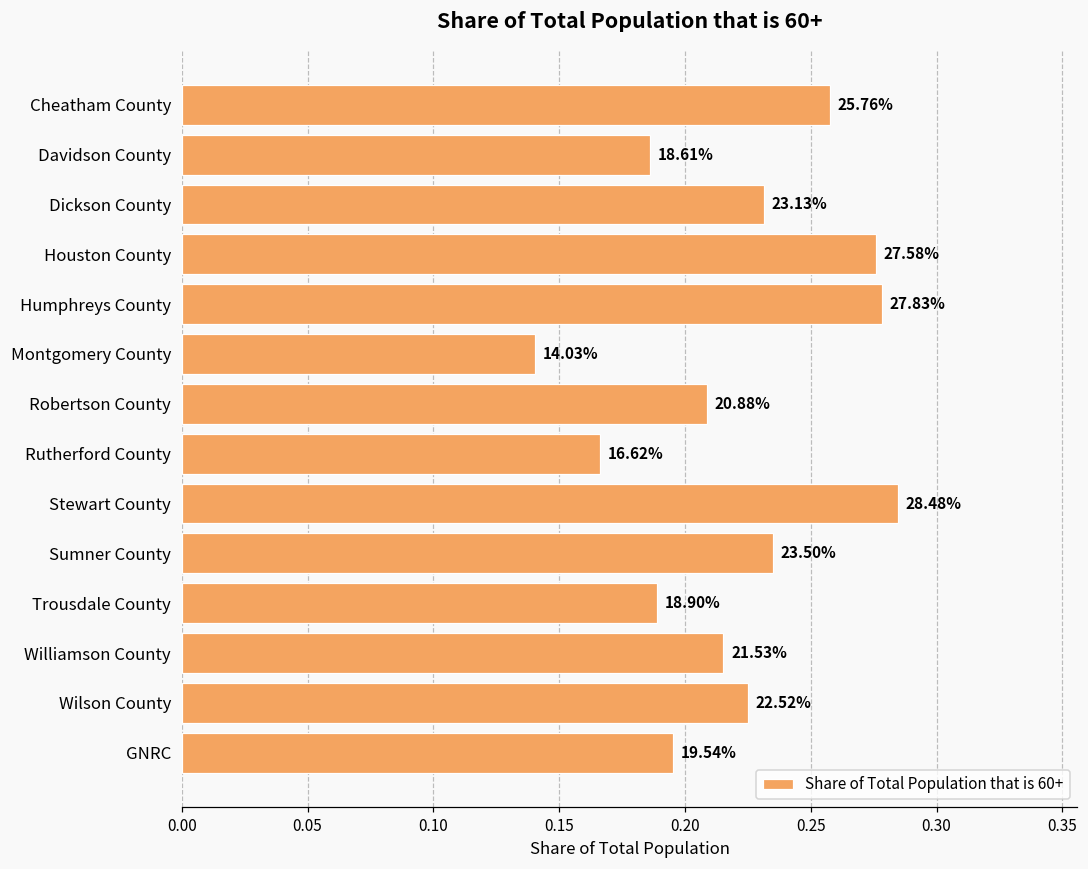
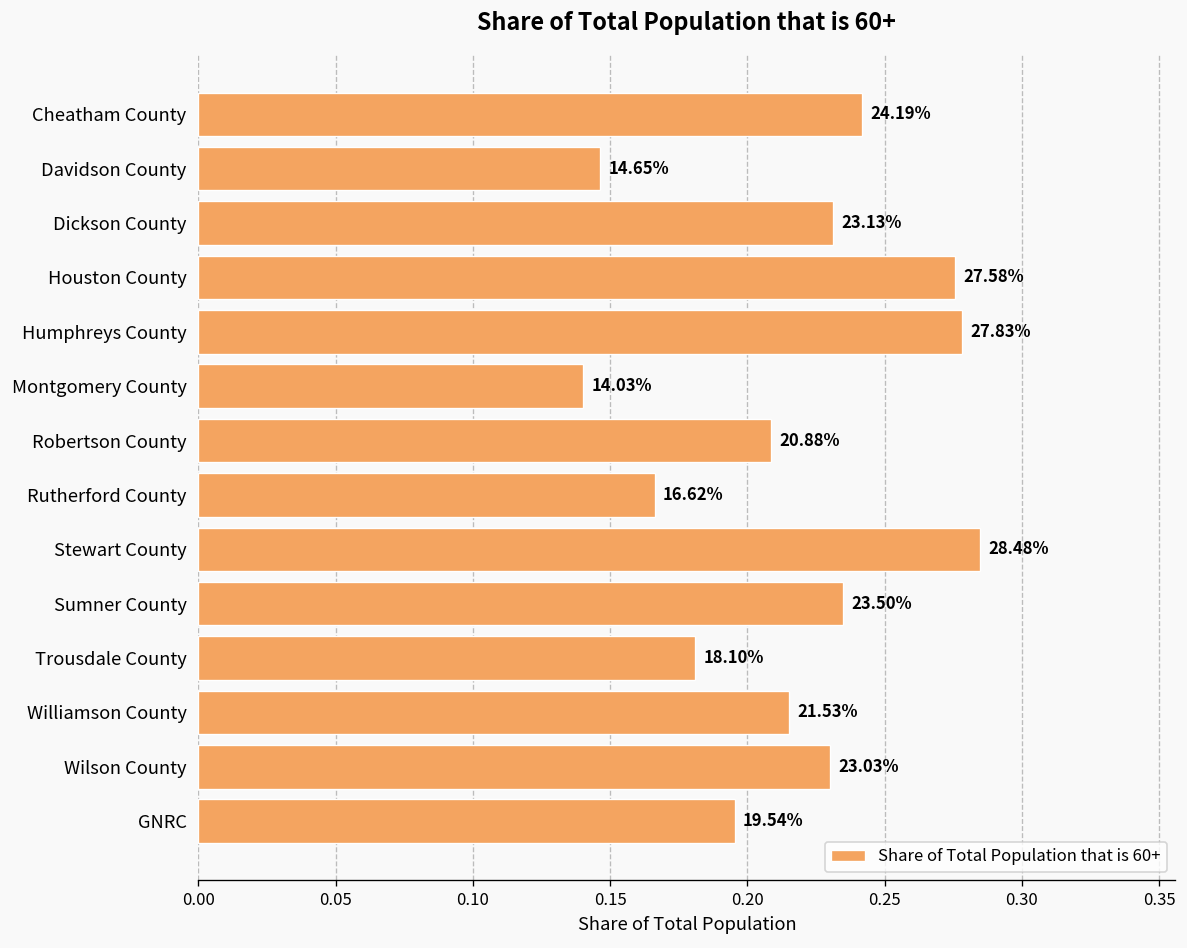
  {
-   "Cheatham County": "25.76%",
-   "Davidson County": "18.61%",
+   "Cheatham County": "24.19%",
+   "Davidson County": "14.65%",
    "Dickson County": "23.13%",
    "Houston County": "27.58%",
    "Humphreys County": "27.83%",
    "Montgomery County": "14.03%",
    "Robertson County": "20.88%",
    "Rutherford County": "16.62%",
    "Stewart County": "28.48%",
    "Sumner County": "23.50%",
-   "Trousdale County": "18.90%",
+   "Trousdale County": "18.10%",
    "Williamson County": "21.53%",
-   "Wilson County": "22.52%",
+   "Wilson County": "23.03%",
    "GNRC": "19.54%"
  }
